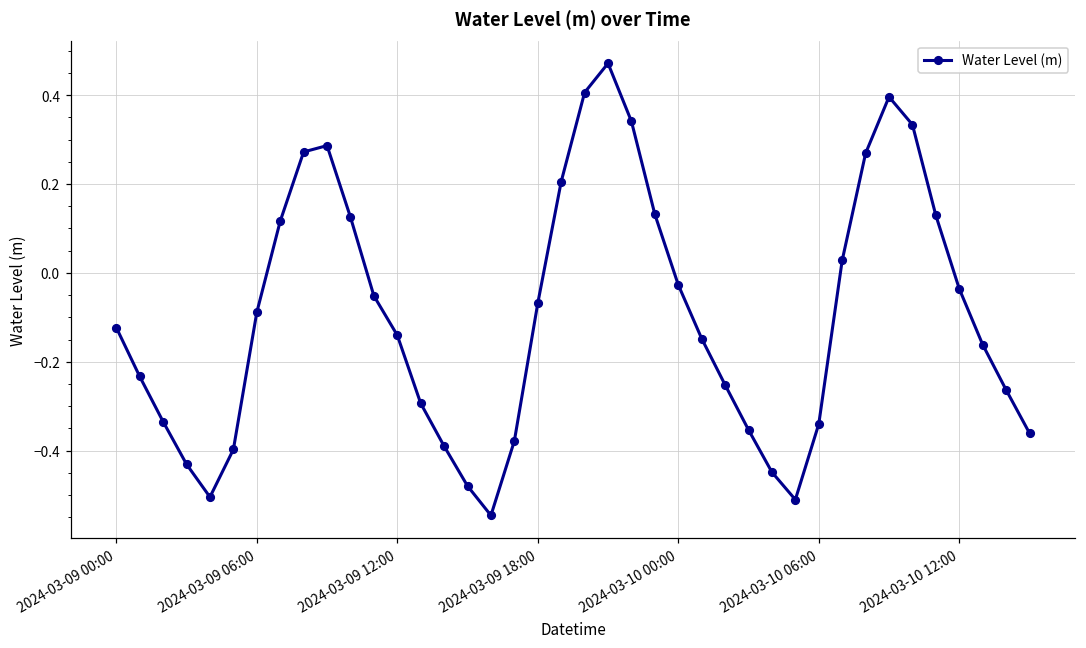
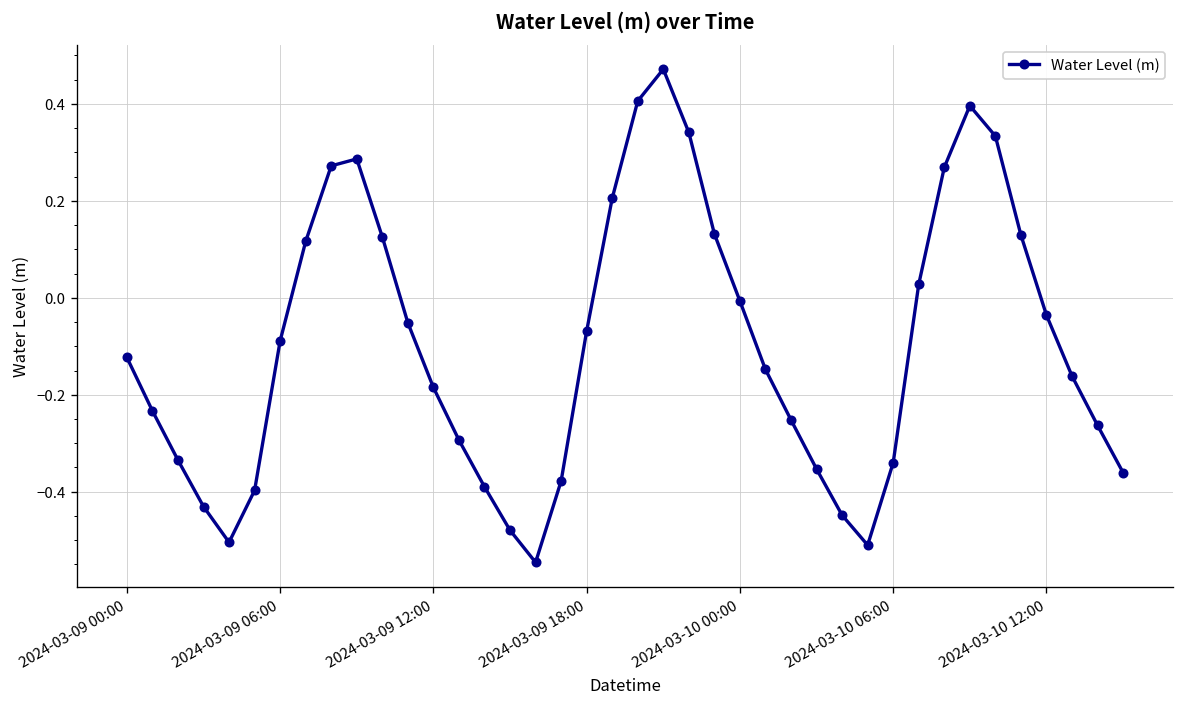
  {
    "2024-03-09 00:00": -0.12,
    "2024-03-09 06:00": -0.09,
-   "2024-03-09 12:00": -0.14,
+   "2024-03-09 12:00": -0.18,
    "2024-03-09 18:00": -0.07,
-   "2024-03-10 00:00": -0.03,
+   "2024-03-10 00:00": -0.01,
    "2024-03-10 06:00": -0.34,
    "2024-03-10 12:00": -0.04
  }
